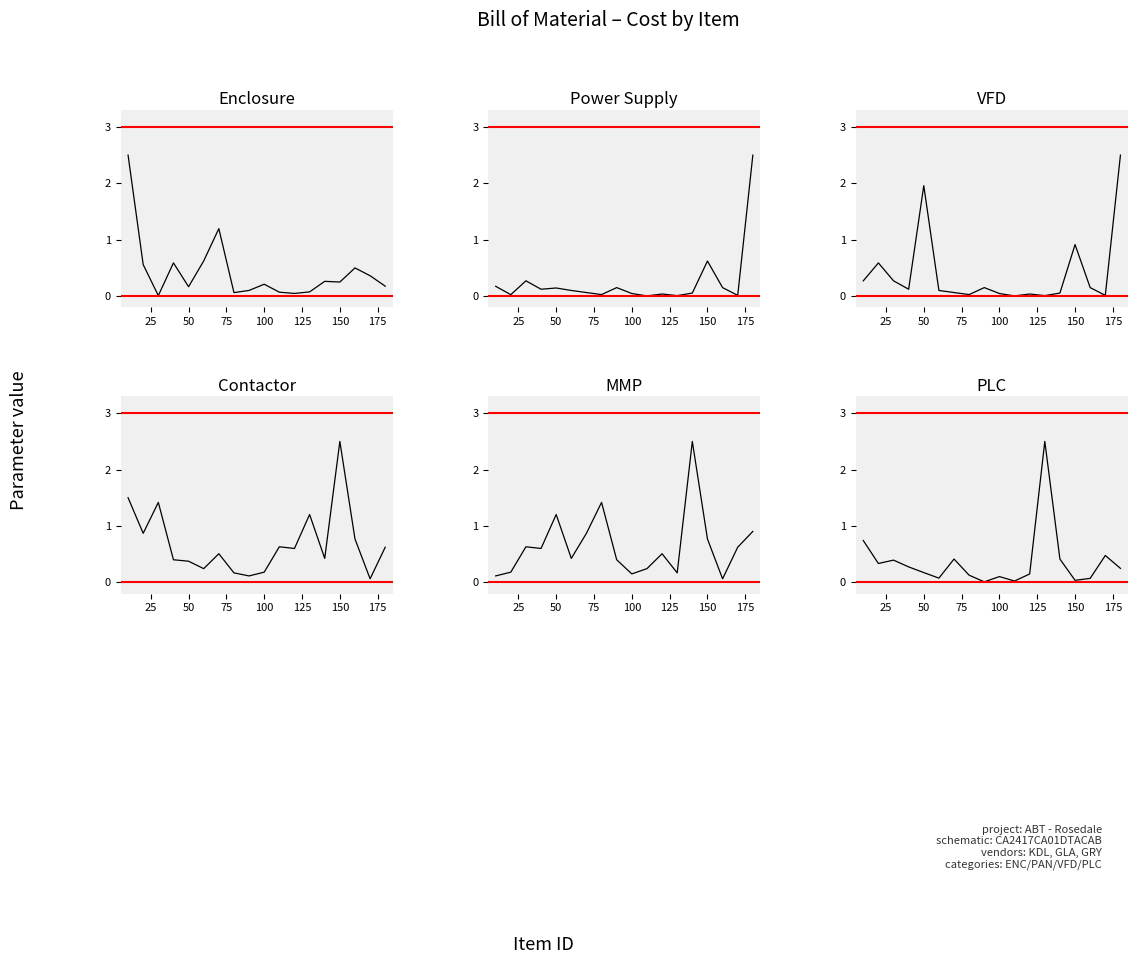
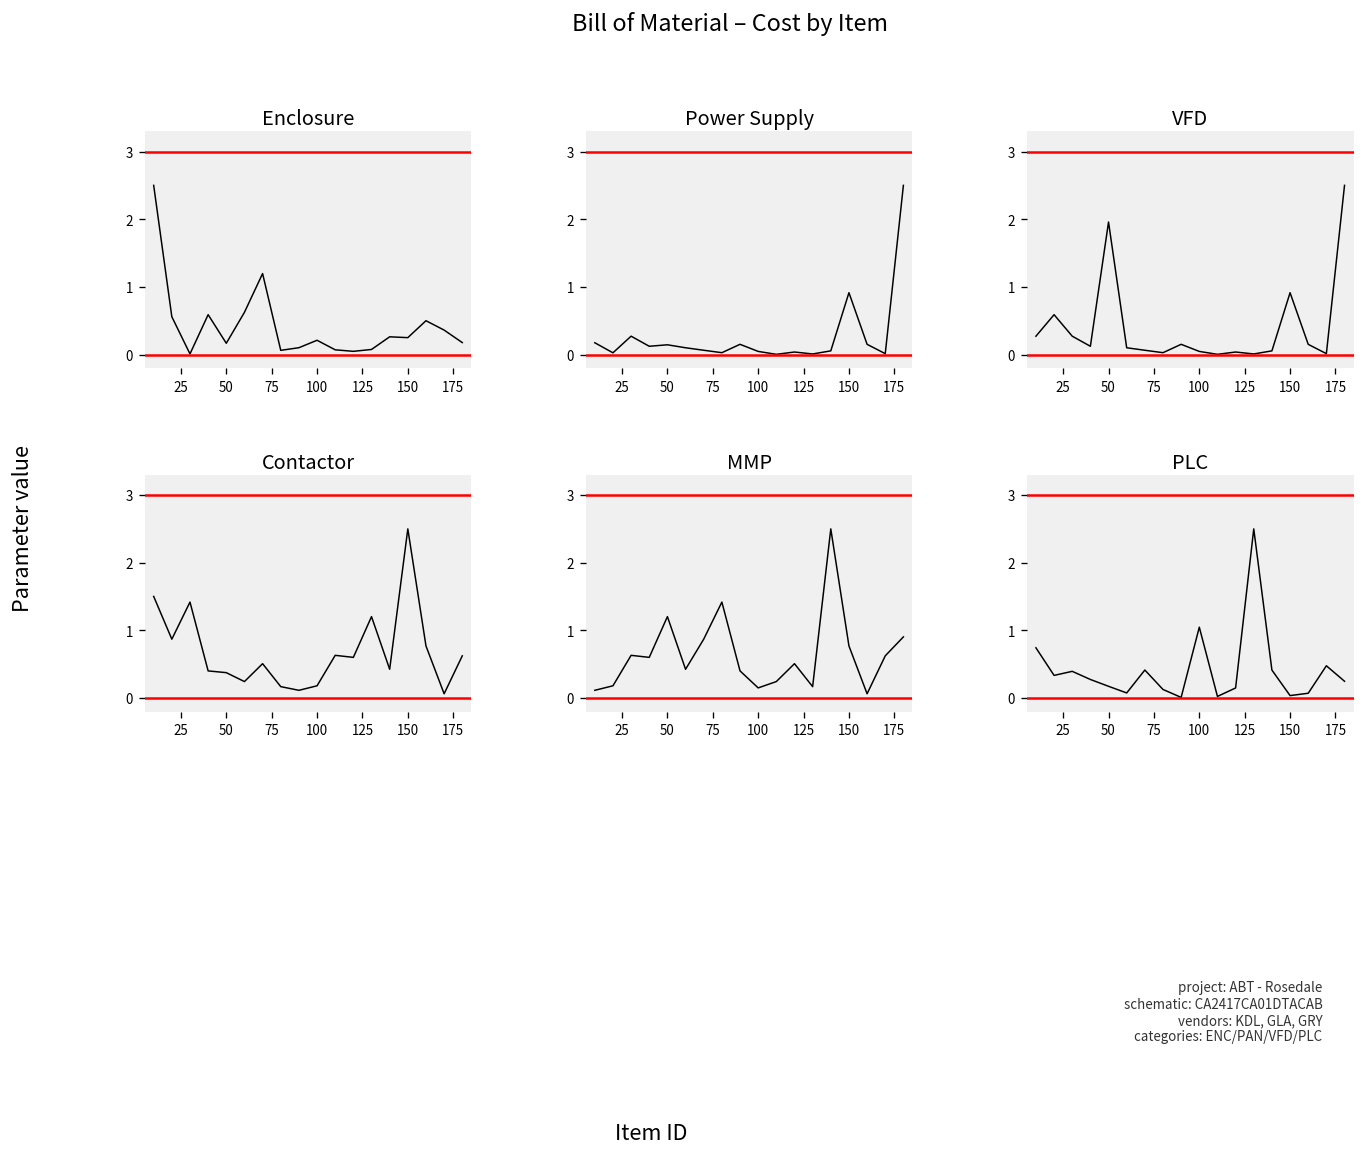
  {
    "Enclosure": {
      "50": 0.2,
      "100": 0.2,
      "150": 0.3
    },
    "Power Supply": {
      "50": 0.1,
      "100": 0.0,
-     "150": 0.6
+     "150": 0.9
    },
    "VFD": {
      "50": 2.0,
      "100": 0.0,
      "150": 0.9
    },
    "Contactor": {
      "50": 0.4,
      "100": 0.2,
      "150": 2.5
    },
    "MMP": {
      "50": 1.2,
      "100": 0.2,
      "150": 0.8
    },
    "PLC": {
      "50": 0.2,
-     "100": 0.1,
+     "100": 1.0,
      "150": 0.0
    }
  }
